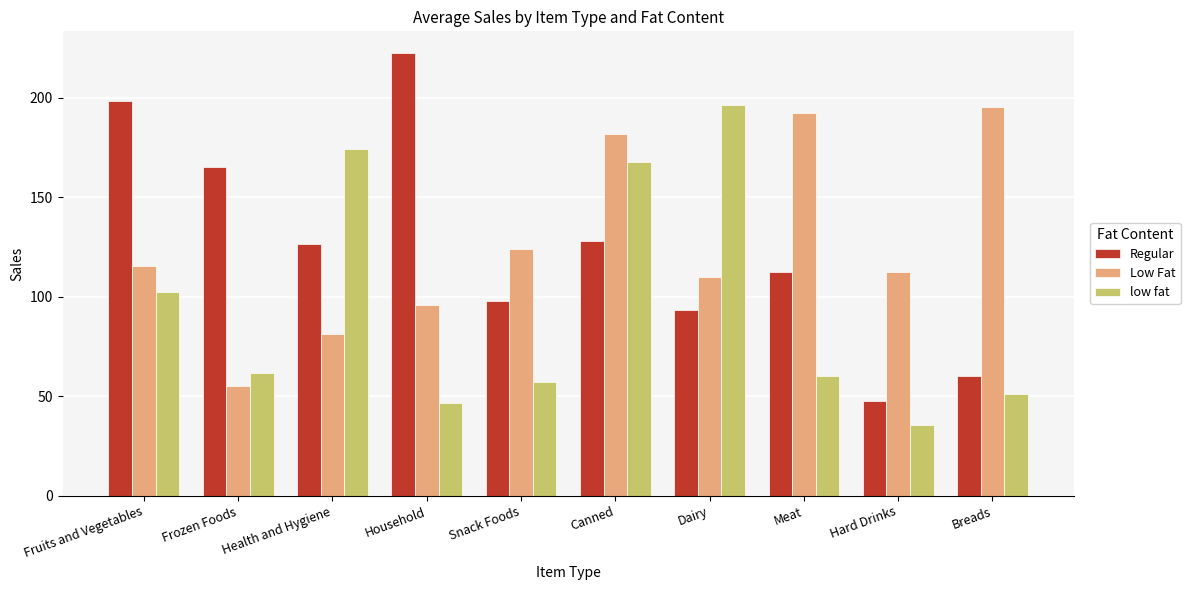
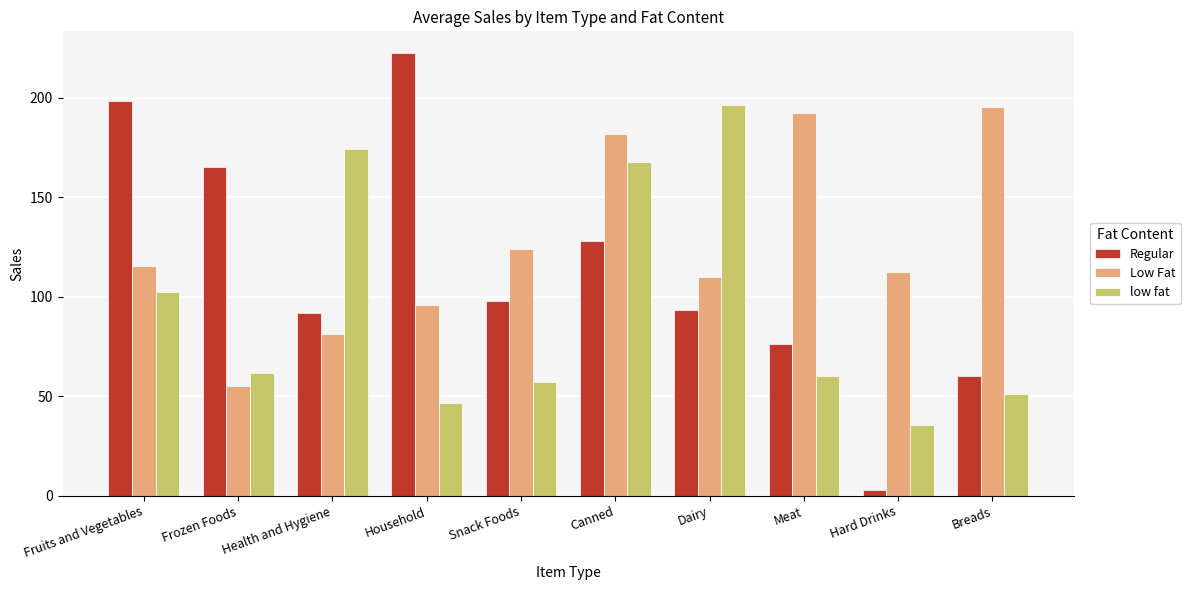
  {
    "Regular": {
      "Fruits and Vegetables": 198,
      "Frozen Foods": 165,
-     "Health and Hygiene": 127,
+     "Health and Hygiene": 92,
      "Household": 222,
      "Snack Foods": 98,
      "Canned": 128,
      "Dairy": 93,
-     "Meat": 112,
-     "Hard Drinks": 47,
+     "Meat": 76,
+     "Hard Drinks": 3,
      "Breads": 60
    }
  }
